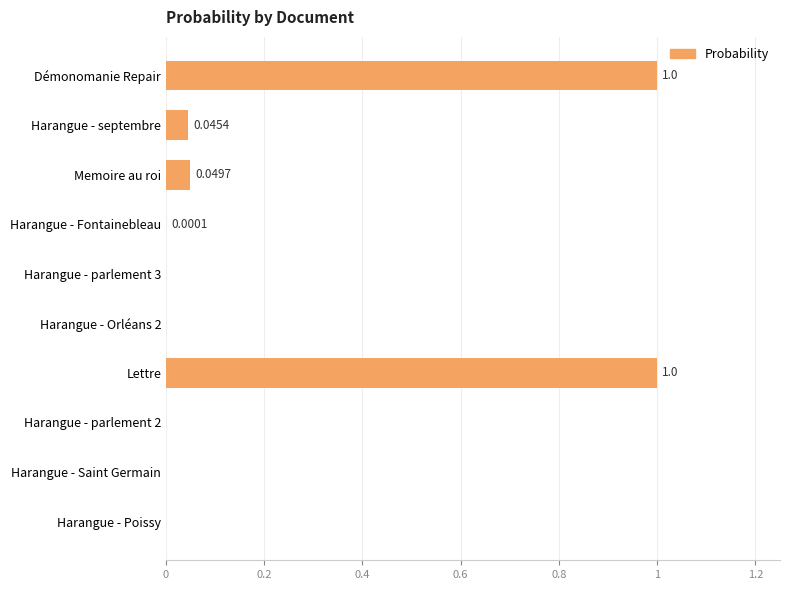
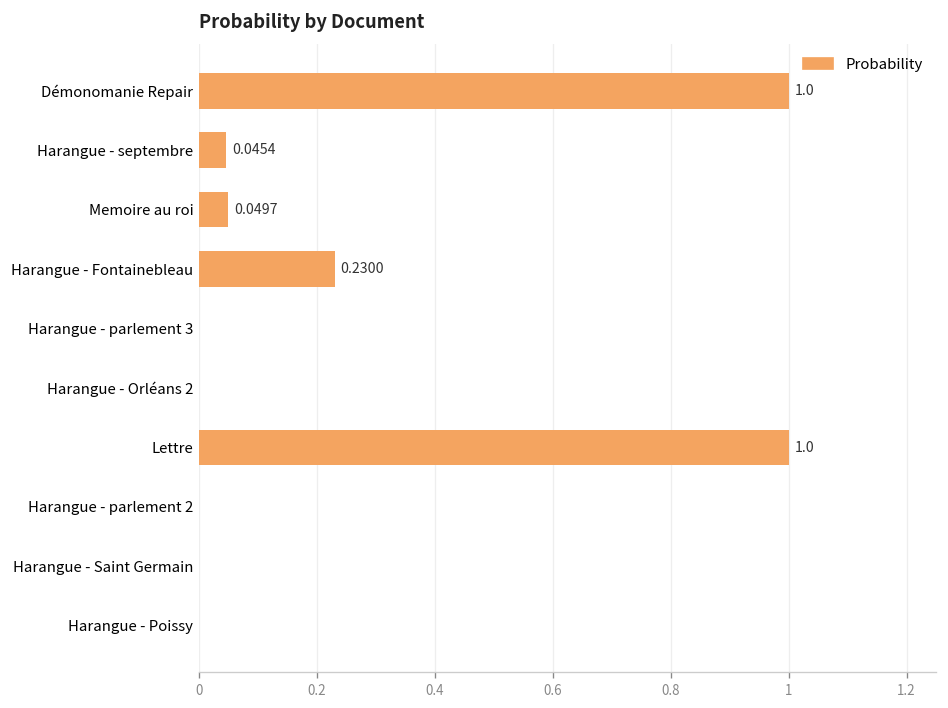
  {
    "Démonomanie Repair": 1.0,
    "Harangue - septembre": 0.0454,
    "Memoire au roi": 0.0497,
-   "Harangue - Fontainebleau": 0.0001,
+   "Harangue - Fontainebleau": 0.2300,
    "Lettre": 1.0
  }
